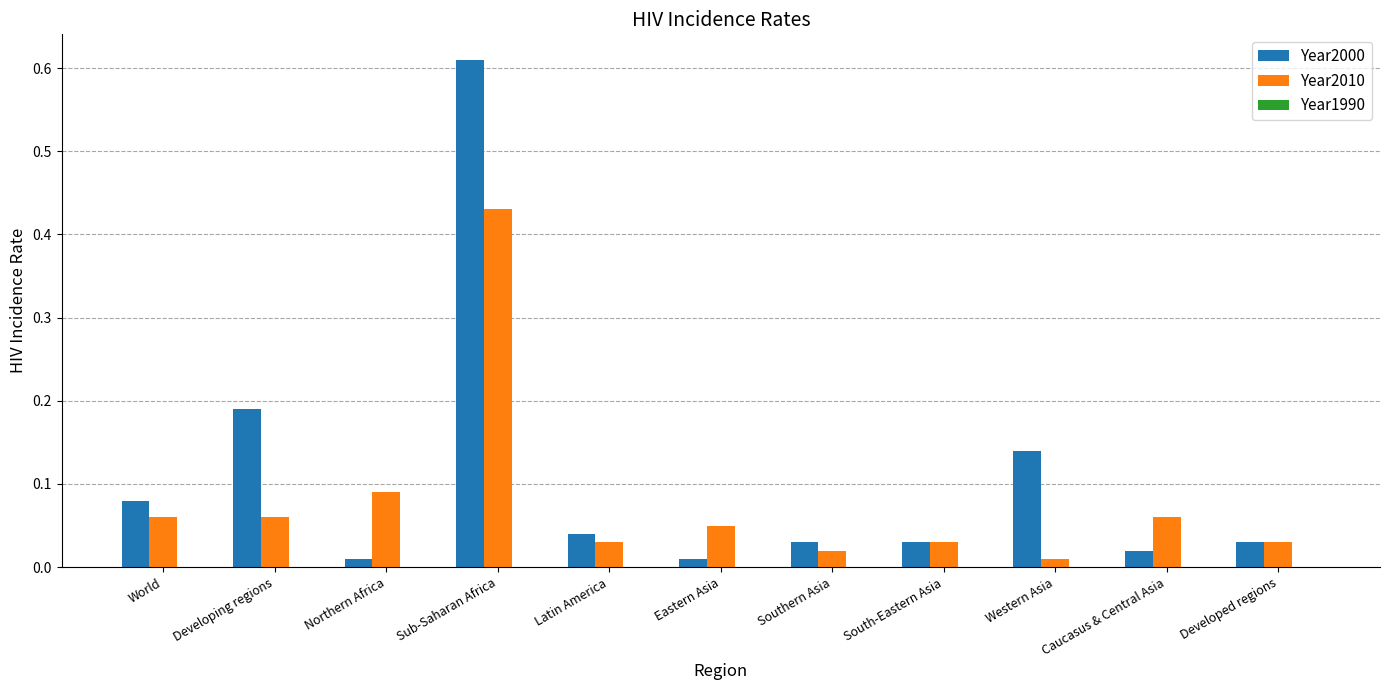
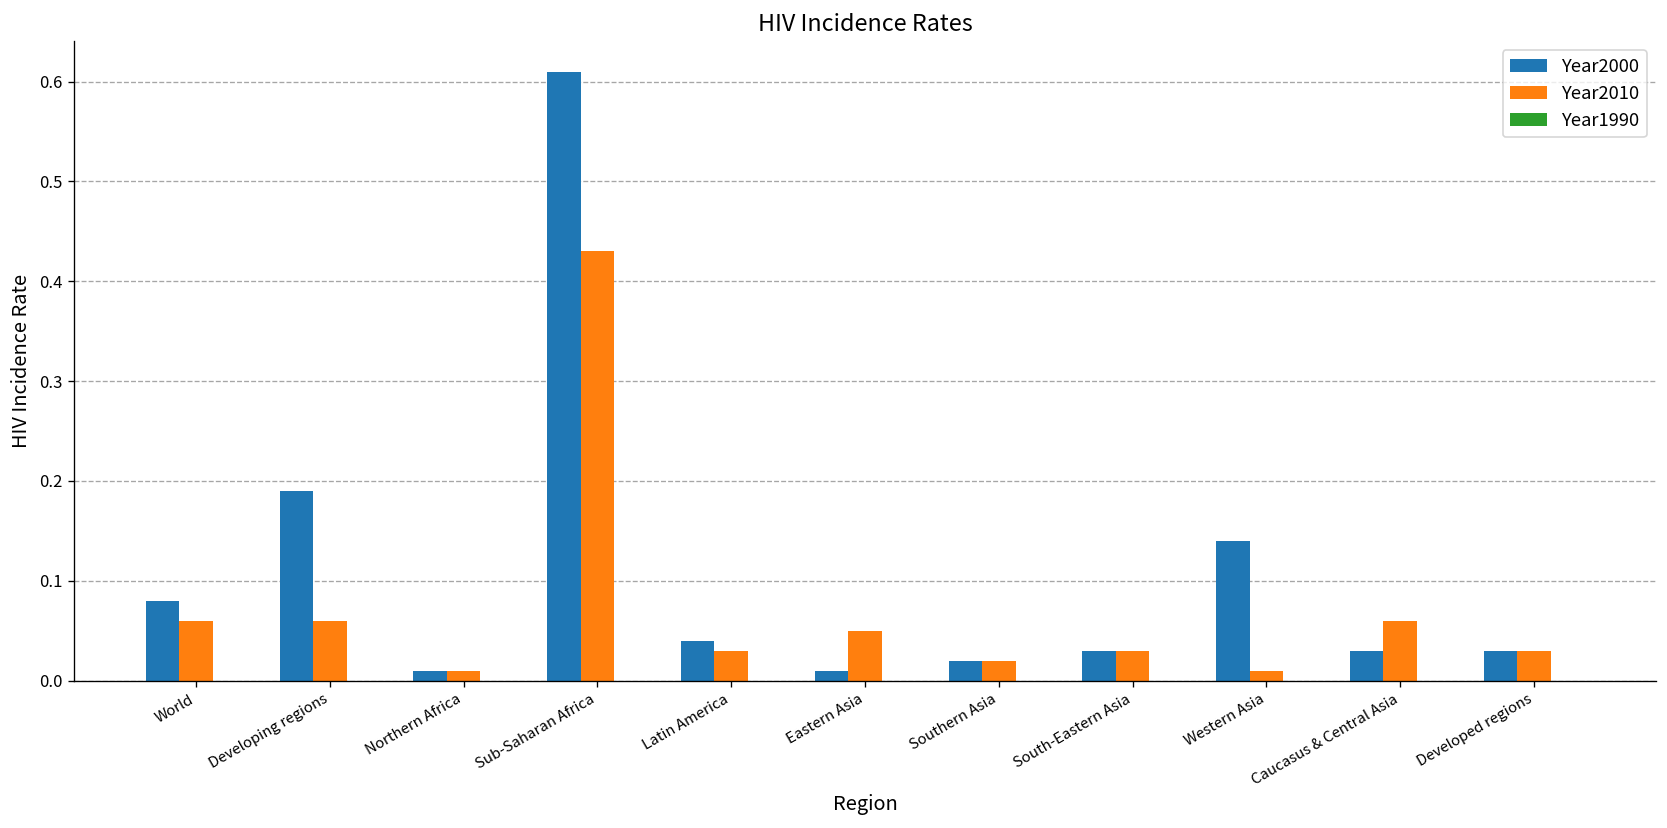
  {
    "Year2000": {
      "World": 0.08,
      "Developing regions": 0.19,
      "Northern Africa": 0.01,
      "Sub-Saharan Africa": 0.61,
      "Latin America": 0.04,
      "Eastern Asia": 0.01,
-     "Southern Asia": 0.03,
+     "Southern Asia": 0.02,
      "South-Eastern Asia": 0.03,
      "Western Asia": 0.14,
-     "Caucasus & Central Asia": 0.02,
+     "Caucasus & Central Asia": 0.03,
      "Developed regions": 0.03
    },
    "Year2010": {
      "World": 0.06,
      "Developing regions": 0.06,
-     "Northern Africa": 0.09,
+     "Northern Africa": 0.01,
      "Sub-Saharan Africa": 0.43,
      "Latin America": 0.03,
      "Eastern Asia": 0.05,
      "Southern Asia": 0.02,
      "South-Eastern Asia": 0.03,
      "Western Asia": 0.01,
      "Caucasus & Central Asia": 0.06,
      "Developed regions": 0.03
    },
    "Year1990": {
      "World": 0.00,
      "Developing regions": 0.00,
      "Northern Africa": 0.00,
      "Sub-Saharan Africa": 0.00,
      "Latin America": 0.00,
      "Eastern Asia": 0.00,
      "Southern Asia": 0.00,
      "South-Eastern Asia": 0.00,
      "Western Asia": 0.00,
      "Caucasus & Central Asia": 0.00,
      "Developed regions": 0.00
    }
  }
